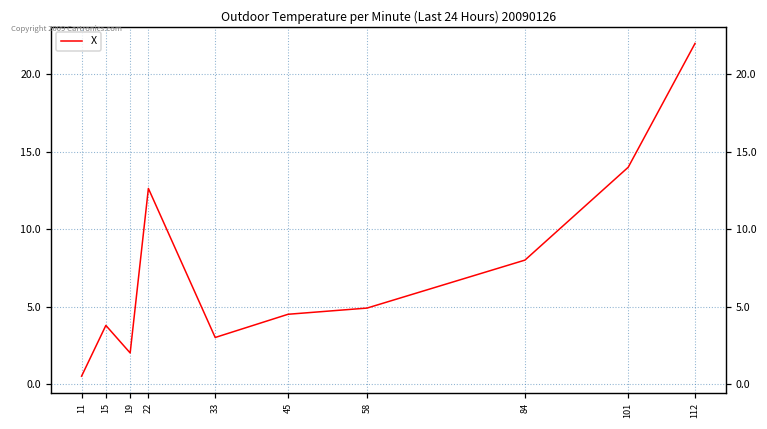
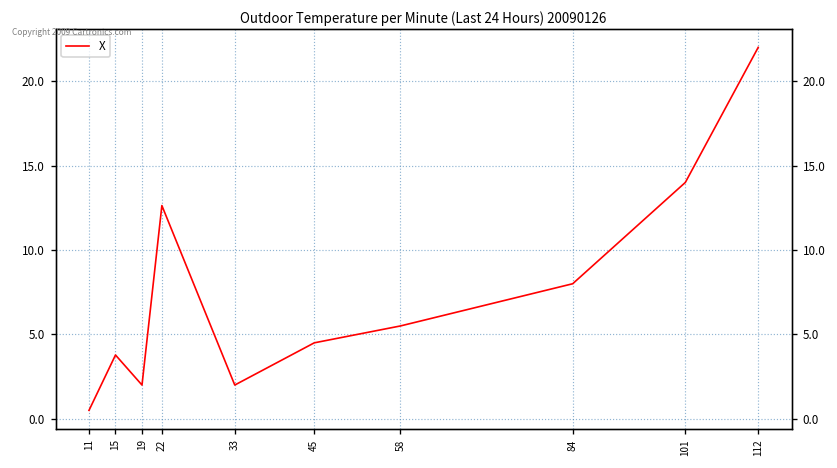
  {
    "11": 0.5,
    "15": 3.8,
    "19": 2.0,
    "22": 12.6,
-   "33": 3,
+   "33": 2,
    "45": 4.5,
-   "58": 4.9,
+   "58": 5.5,
    "84": 8.0,
    "101": 14.0,
    "112": 22.0
  }
